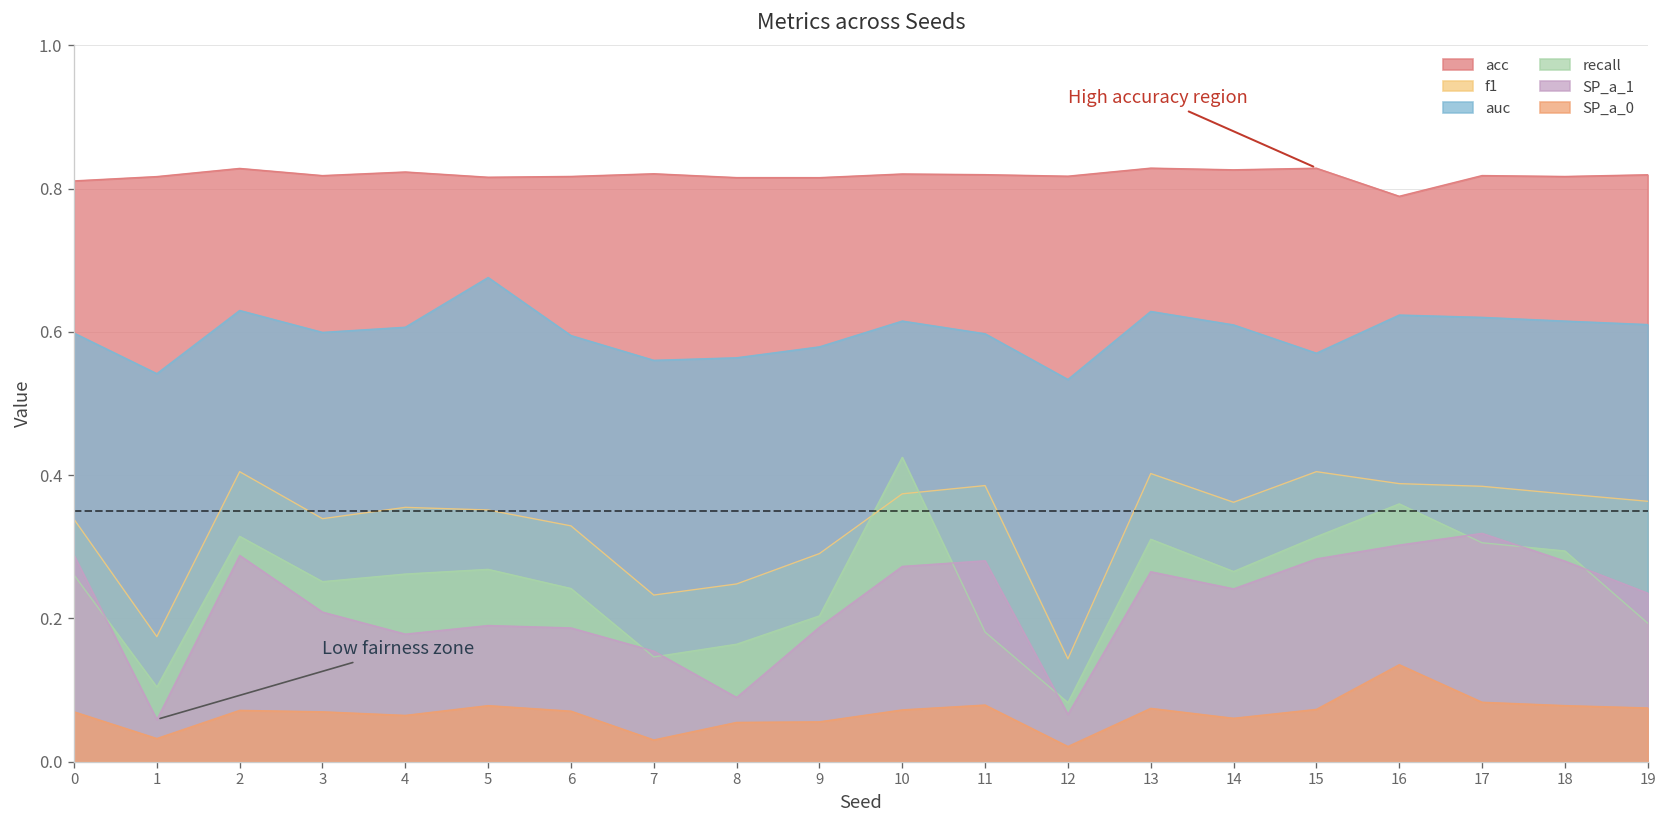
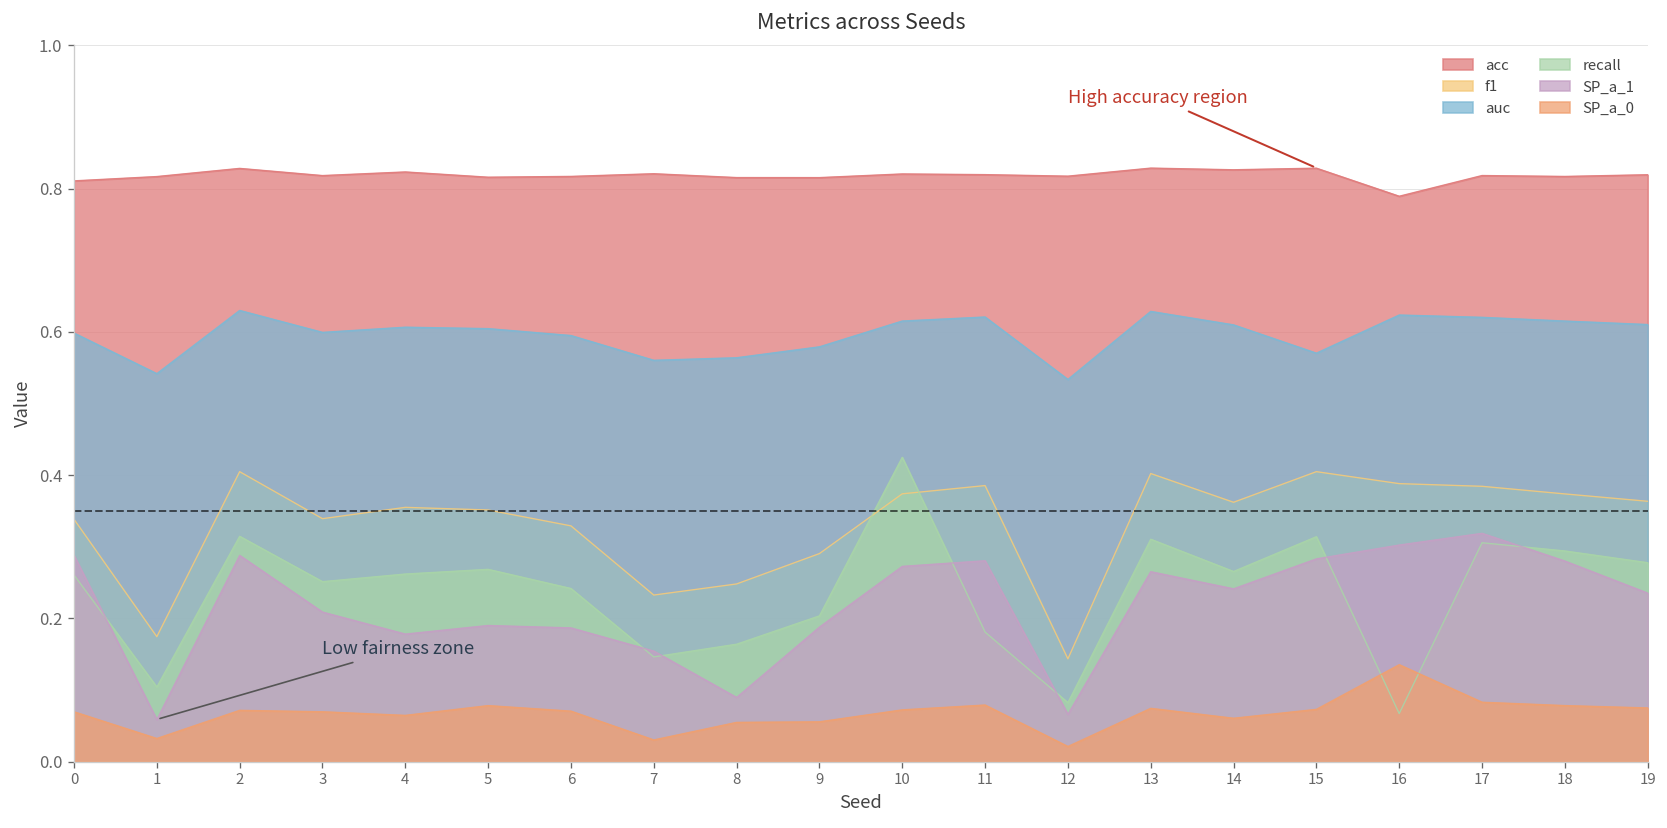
  {
    "auc": {
      "0": 0.60,
      "1": 0.54,
      "2": 0.63,
      "3": 0.60,
      "4": 0.61,
-     "5": 0.68,
+     "5": 0.60,
      "6": 0.60,
      "7": 0.56,
      "8": 0.56,
      "9": 0.58,
      "10": 0.62,
-     "11": 0.60,
+     "11": 0.62,
      "12": 0.53,
      "13": 0.63,
      "14": 0.61,
      "15": 0.57,
      "16": 0.62,
      "17": 0.62,
      "18": 0.62,
      "19": 0.61
    },
    "recall": {
      "0": 0.26,
      "1": 0.10,
      "2": 0.31,
      "3": 0.25,
      "4": 0.26,
      "5": 0.27,
      "6": 0.24,
      "7": 0.15,
      "8": 0.16,
      "9": 0.20,
      "10": 0.43,
      "11": 0.18,
      "12": 0.08,
      "13": 0.31,
      "14": 0.27,
      "15": 0.31,
-     "16": 0.36,
+     "16": 0.07,
      "17": 0.31,
      "18": 0.29,
-     "19": 0.19
+     "19": 0.28
    },
    "SP_a_1": {
      "0": 0.29,
      "1": 0.06,
      "2": 0.29,
      "3": 0.21,
      "4": 0.18,
      "5": 0.19,
      "6": 0.19,
      "7": 0.15,
      "8": 0.09,
      "9": 0.19,
      "10": 0.27,
      "11": 0.28,
      "12": 0.07,
      "13": 0.27,
      "14": 0.24,
      "15": 0.28,
      "16": 0.30,
      "17": 0.32,
      "18": 0.28,
      "19": 0.24
    }
  }
